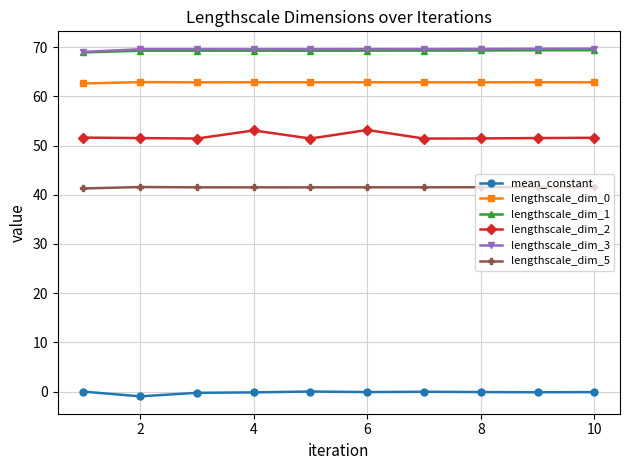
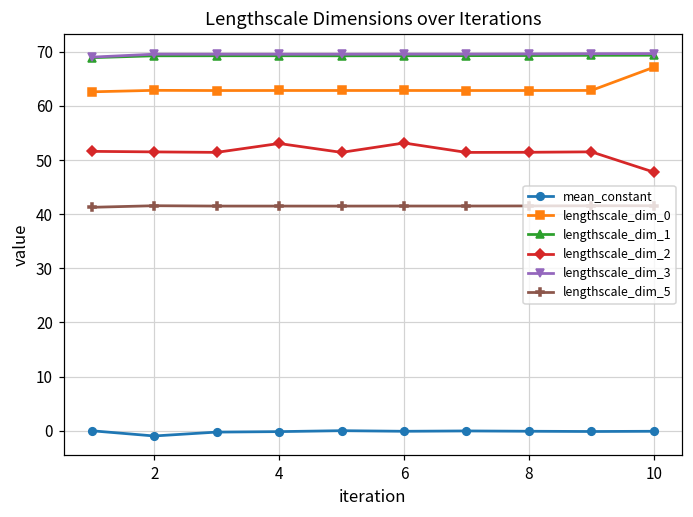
  {
    "mean_constant": {
      "2": -1,
      "4": 0,
      "6": 0,
      "8": 0,
      "10": 0
    },
    "lengthscale_dim_0": {
      "2": 63,
      "4": 63,
      "6": 63,
      "8": 63,
-     "10": 63
+     "10": 67
    },
    "lengthscale_dim_2": {
      "2": 52,
      "4": 53,
      "6": 53,
      "8": 51,
-     "10": 52
+     "10": 48
    },
    "lengthscale_dim_5": {
      "2": 42,
      "4": 41,
      "6": 42
    }
  }
